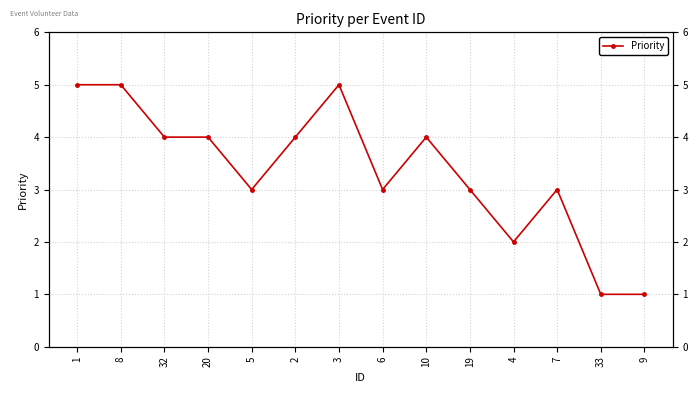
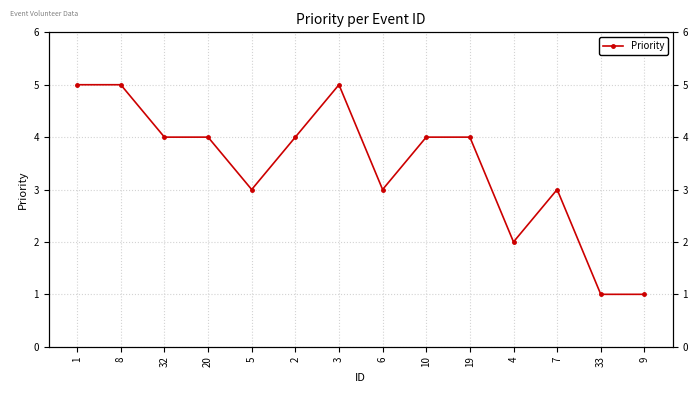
  {
    "1": 5,
    "8": 5,
    "32": 4,
    "20": 4,
    "5": 3,
    "2": 4,
    "3": 5,
    "6": 3,
    "10": 4,
-   "19": 3,
+   "19": 4,
    "4": 2,
    "7": 3,
    "33": 1,
    "9": 1
  }
